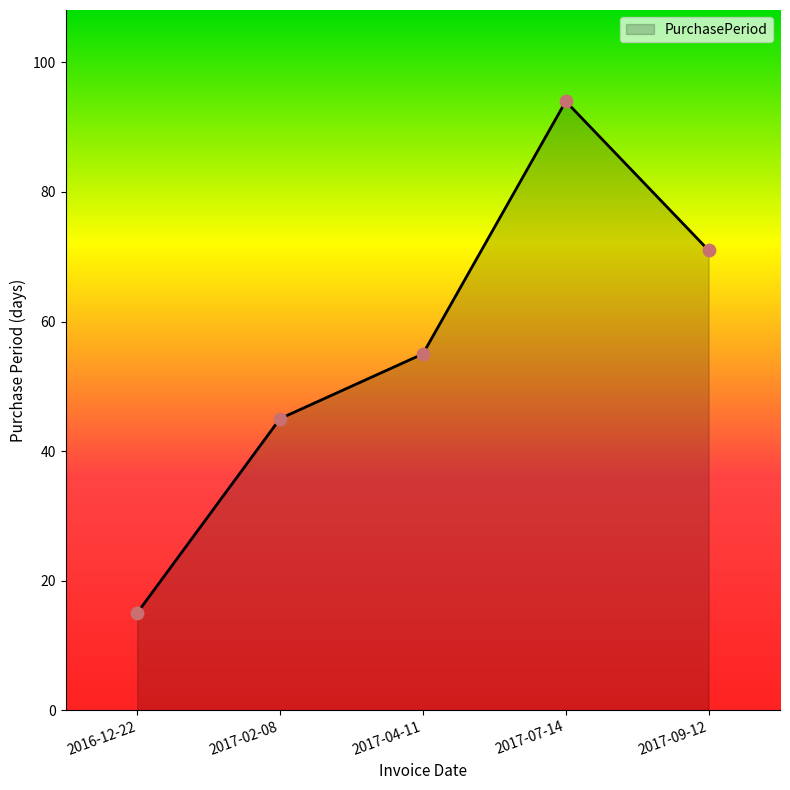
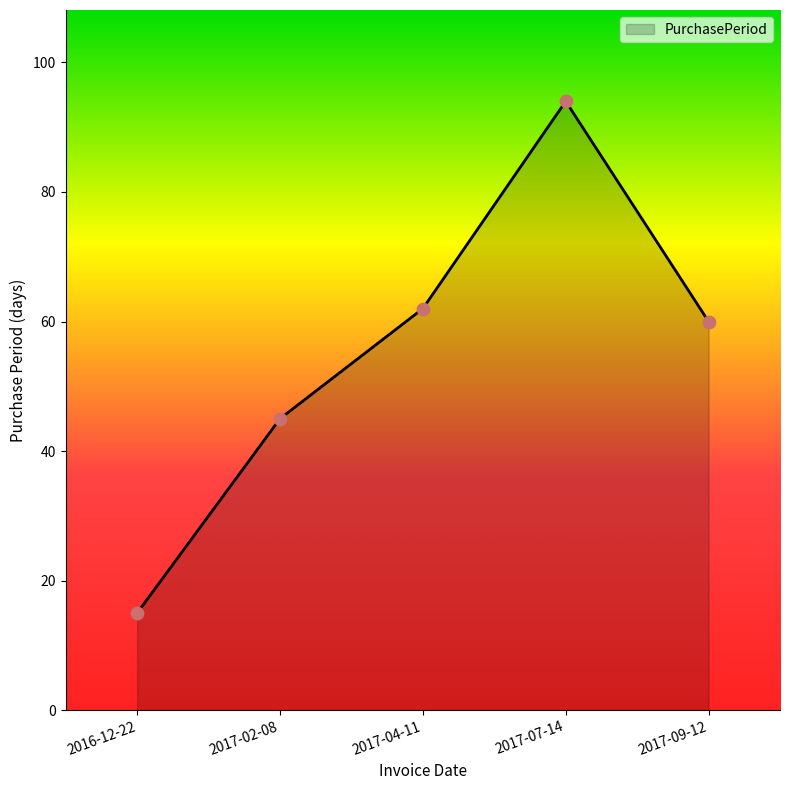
  {
    "2016-12-22": 15,
    "2017-02-08": 45,
-   "2017-04-11": 55,
+   "2017-04-11": 62,
    "2017-07-14": 94,
-   "2017-09-12": 71
+   "2017-09-12": 60
  }
